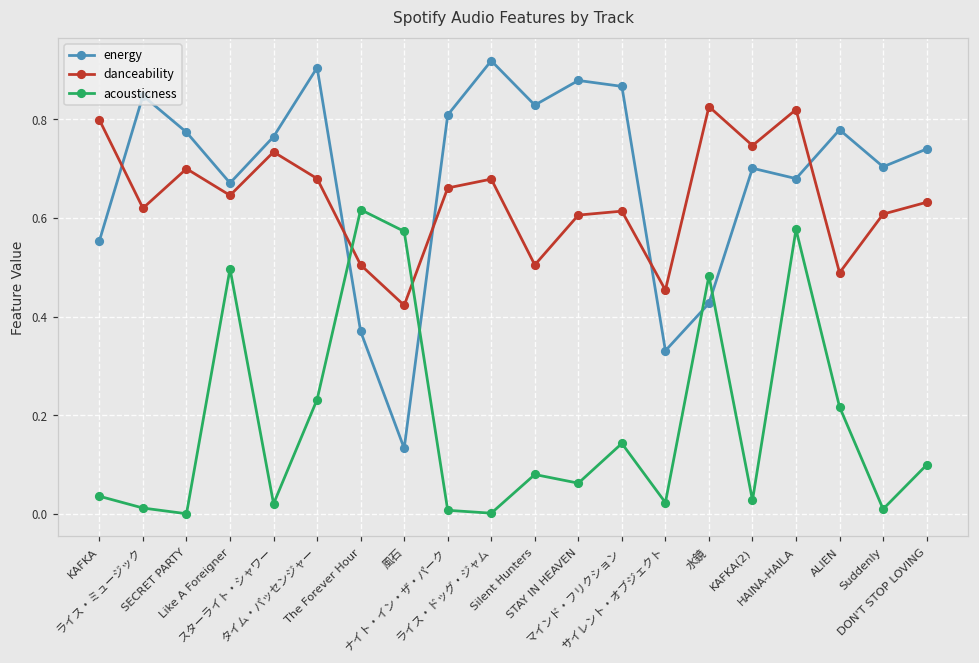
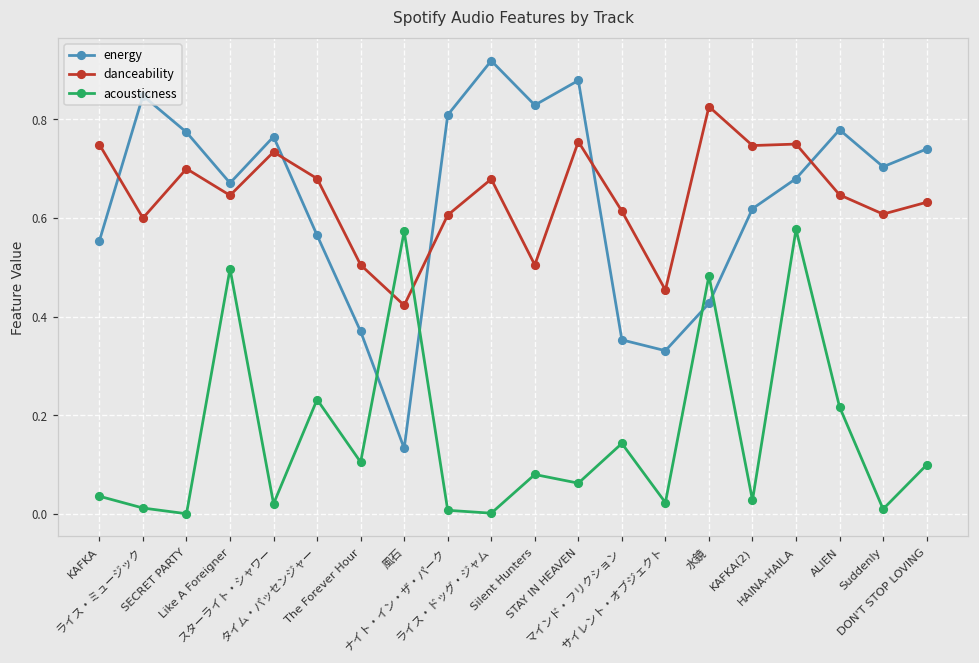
  {
    "energy": {
      "KAFKA": 0.55,
      "SECRET PARTY": 0.77,
      "Like A Foreigner": 0.67,
      "スターライト・シャワー": 0.77,
-     "タイム・パッセンジャー": 0.91,
+     "タイム・パッセンジャー": 0.57,
      "The Forever Hour": 0.37,
      "風石": 0.13,
      "ナイト・イン・ザ・パーク": 0.81,
      "ライス・ドッグ・ジャム": 0.92,
      "Silent Hunters": 0.83,
      "STAY IN HEAVEN": 0.88,
-     "マインド・フリクション": 0.87,
+     "マインド・フリクション": 0.35,
      "サイレント・オブジェクト": 0.33,
      "水鏡": 0.43,
-     "KAFKA(2)": 0.70,
+     "KAFKA(2)": 0.62,
      "HAINA-HAILA": 0.68,
      "ALIEN": 0.78,
      "Suddenly": 0.70,
      "DON'T STOP LOVING": 0.74
    },
    "danceability": {
-     "KAFKA": 0.80,
-     "ライス・ミュージック": 0.62,
+     "KAFKA": 0.75,
+     "ライス・ミュージック": 0.60,
      "SECRET PARTY": 0.70,
      "Like A Foreigner": 0.65,
      "スターライト・シャワー": 0.73,
      "タイム・パッセンジャー": 0.68,
      "The Forever Hour": 0.51,
      "風石": 0.42,
-     "ナイト・イン・ザ・パーク": 0.66,
+     "ナイト・イン・ザ・パーク": 0.61,
      "ライス・ドッグ・ジャム": 0.68,
      "Silent Hunters": 0.51,
-     "STAY IN HEAVEN": 0.61,
+     "STAY IN HEAVEN": 0.76,
      "マインド・フリクション": 0.61,
      "サイレント・オブジェクト": 0.45,
      "水鏡": 0.83,
      "KAFKA(2)": 0.75,
-     "HAINA-HAILA": 0.82,
-     "ALIEN": 0.49,
+     "HAINA-HAILA": 0.75,
+     "ALIEN": 0.65,
      "Suddenly": 0.61,
      "DON'T STOP LOVING": 0.63
    },
    "acousticness": {
      "KAFKA": 0.04,
      "ライス・ミュージック": 0.01,
      "SECRET PARTY": 0.00,
      "Like A Foreigner": 0.50,
      "スターライト・シャワー": 0.02,
      "タイム・パッセンジャー": 0.23,
-     "The Forever Hour": 0.62,
+     "The Forever Hour": 0.11,
      "風石": 0.57,
      "ナイト・イン・ザ・パーク": 0.01,
      "ライス・ドッグ・ジャム": 0.00,
      "Silent Hunters": 0.08,
      "STAY IN HEAVEN": 0.06,
      "マインド・フリクション": 0.14,
      "サイレント・オブジェクト": 0.02,
      "水鏡": 0.48,
      "KAFKA(2)": 0.03,
      "HAINA-HAILA": 0.58,
      "ALIEN": 0.22,
      "Suddenly": 0.01,
      "DON'T STOP LOVING": 0.10
    }
  }
